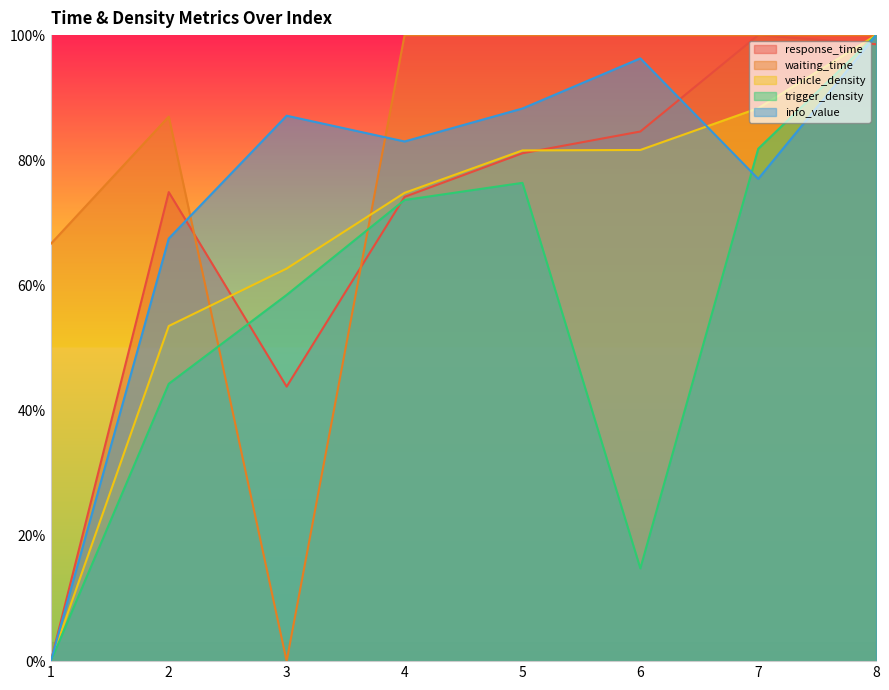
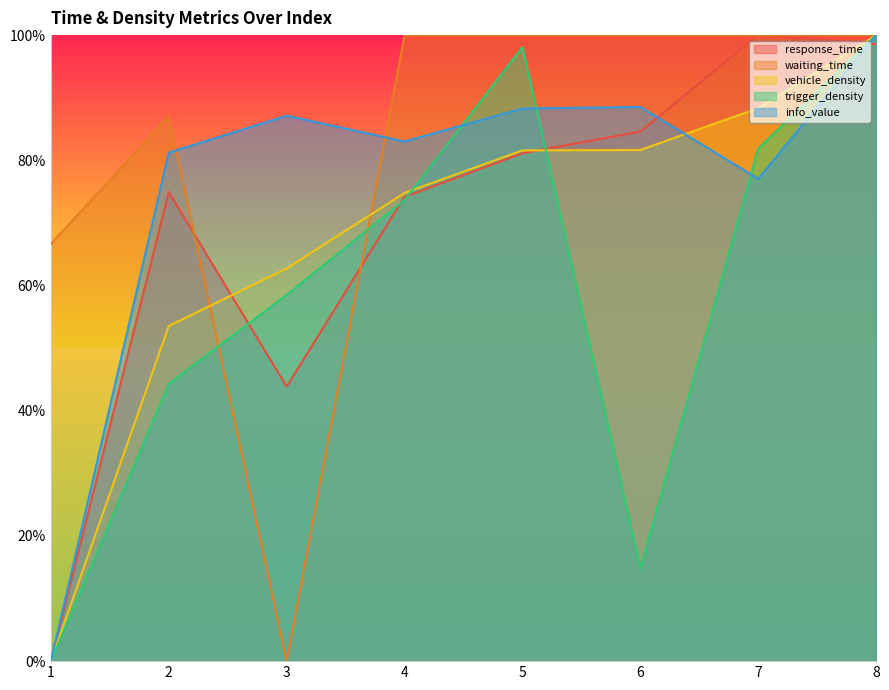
  {
    "trigger_density": {
      "2": "44%",
      "3": "58%",
      "4": "74%",
-     "5": "76%",
+     "5": "98%",
      "6": "15%",
      "7": "82%"
    },
    "info_value": {
-     "2": "68%",
+     "2": "81%",
      "3": "87%",
      "4": "83%",
      "5": "88%",
-     "6": "96%",
+     "6": "89%",
      "7": "77%"
    }
  }
